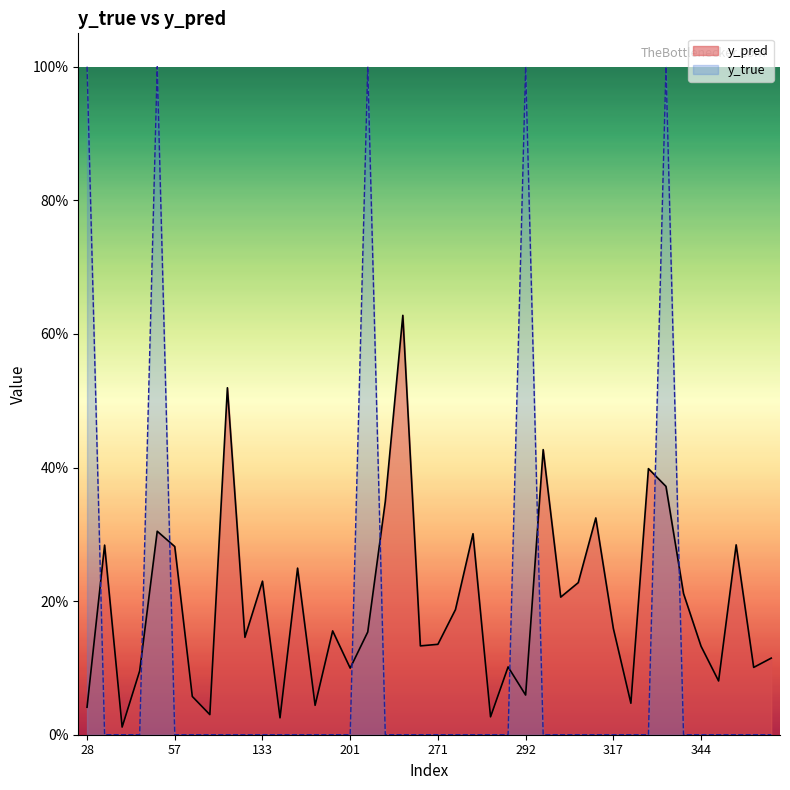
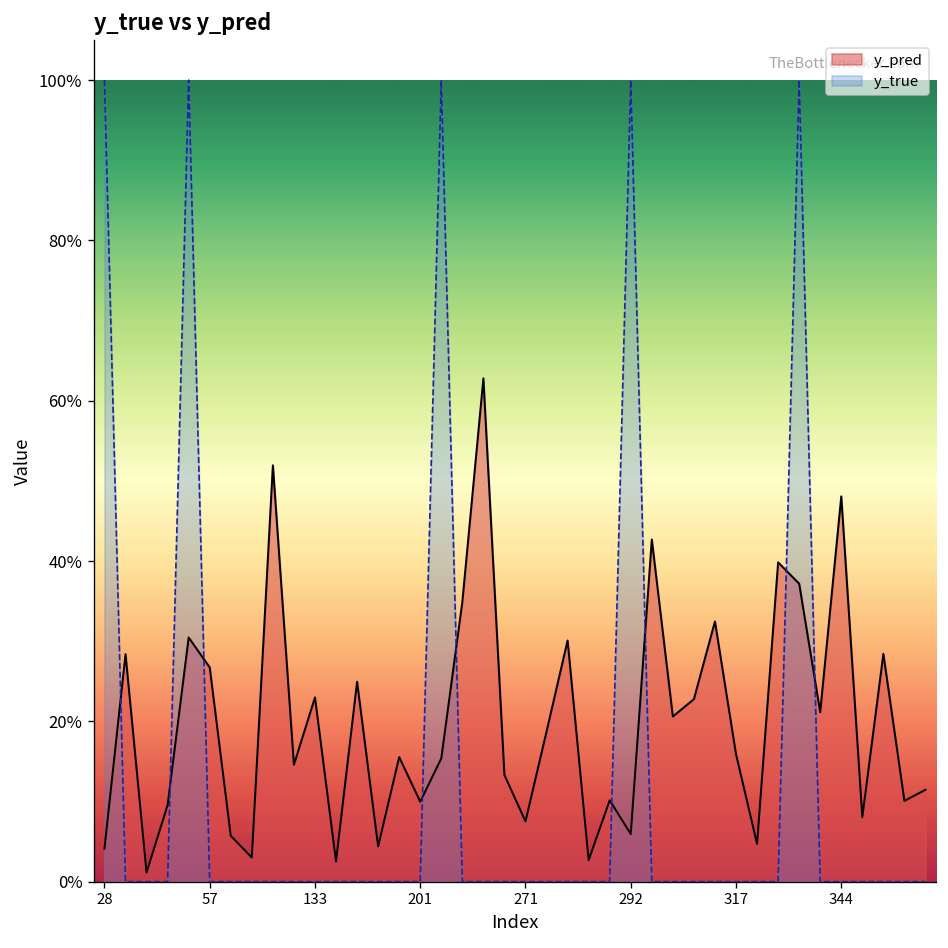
  {
    "y_pred": {
-     "57": "28%",
+     "57": "27%",
      "133": "23%",
      "201": "10%",
-     "271": "14%",
+     "271": "8%",
      "292": "6%",
      "317": "16%",
-     "344": "13%"
+     "344": "48%"
    },
    "y_true": {
      "57": "0%",
      "133": "0%",
      "201": "0%",
      "271": "0%",
      "292": "100%",
      "317": "0%",
      "344": "0%"
    }
  }
